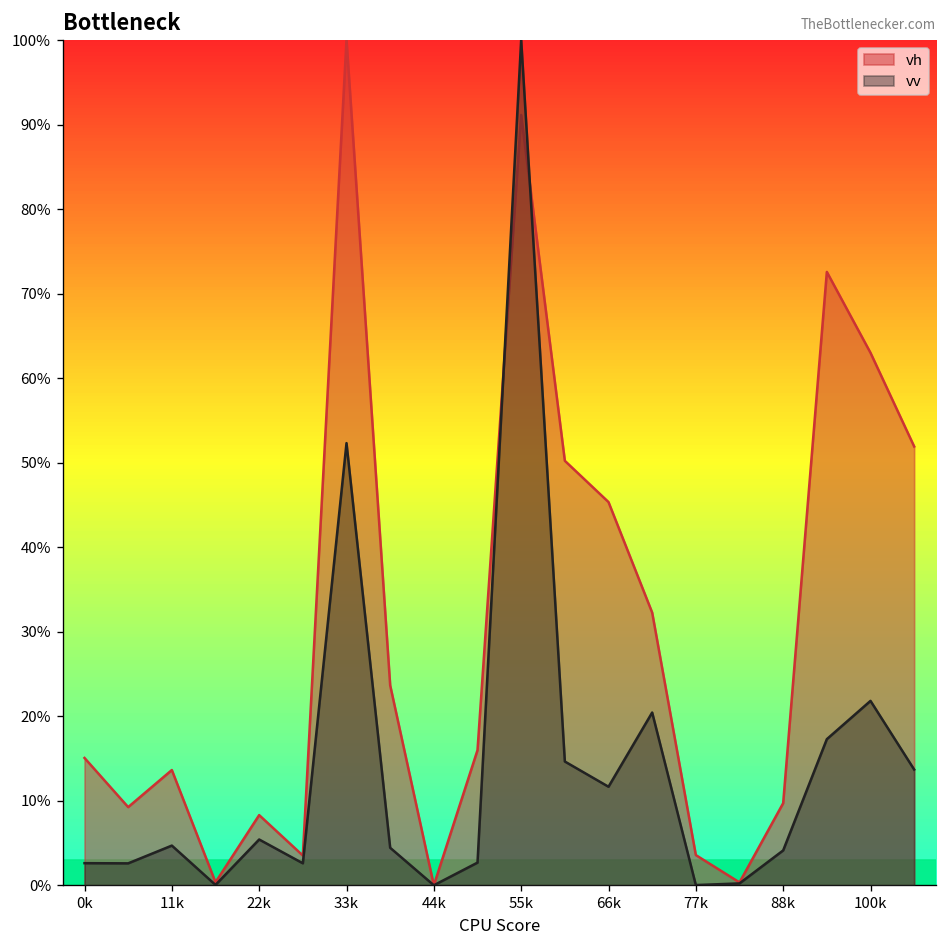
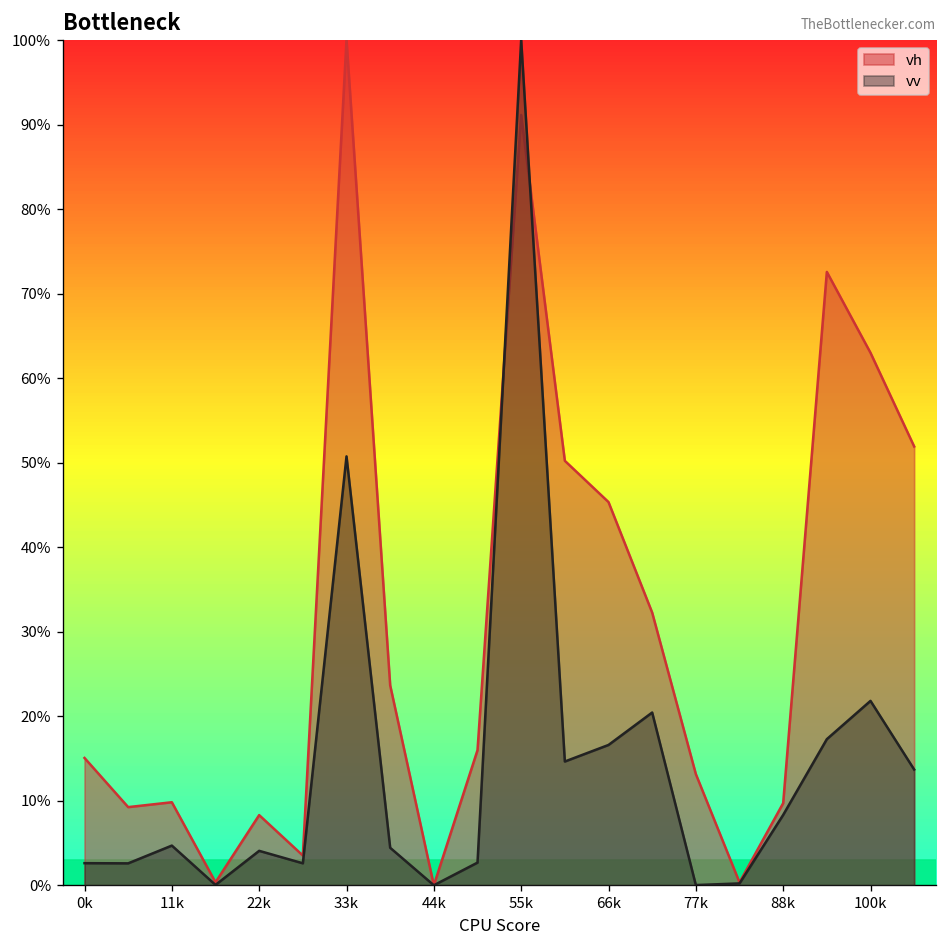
  {
    "vh": {
      "0k": "15%",
-     "11k": "14%",
+     "11k": "10%",
      "22k": "8%",
      "33k": "100%",
      "55k": "91%",
      "66k": "45%",
-     "77k": "4%",
+     "77k": "13%",
      "88k": "10%",
      "100k": "63%"
    },
    "vv": {
      "11k": "5%",
-     "22k": "5%",
-     "33k": "52%",
+     "22k": "4%",
+     "33k": "51%",
      "55k": "100%",
-     "66k": "12%",
-     "88k": "4%",
+     "66k": "17%",
+     "88k": "8%",
      "100k": "22%"
    }
  }
